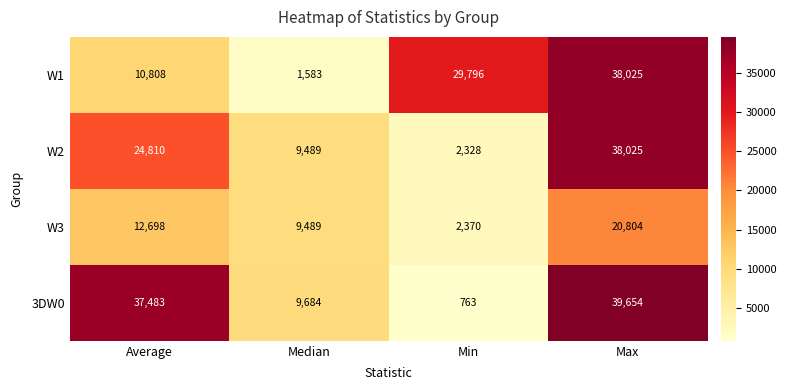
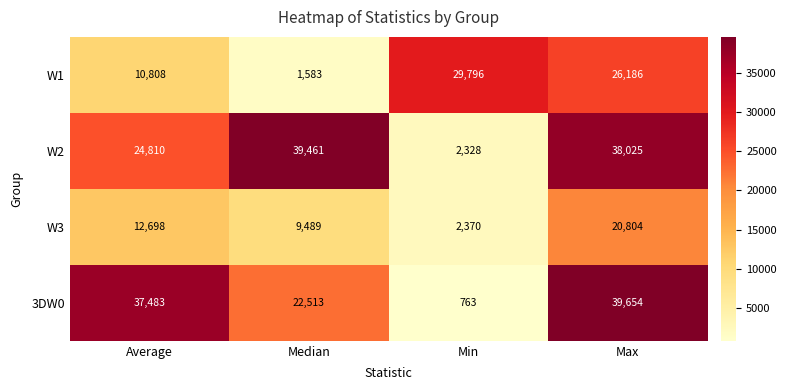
  {
    "W1": {
      "Average": "10,808",
      "Median": "1,583",
      "Min": "29,796",
-     "Max": "38,025"
+     "Max": "26,186"
    },
    "W2": {
      "Average": "24,810",
-     "Median": "9,489",
+     "Median": "39,461",
      "Min": "2,328",
      "Max": "38,025"
    },
    "W3": {
      "Average": "12,698",
      "Median": "9,489",
      "Min": "2,370",
      "Max": "20,804"
    },
    "3DW0": {
      "Average": "37,483",
-     "Median": "9,684",
+     "Median": "22,513",
      "Min": "763",
      "Max": "39,654"
    }
  }
